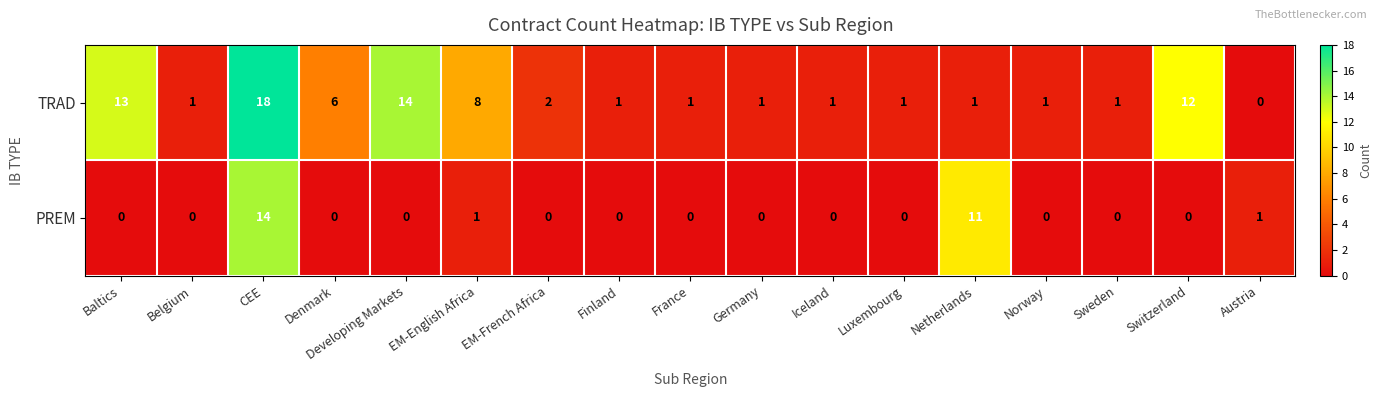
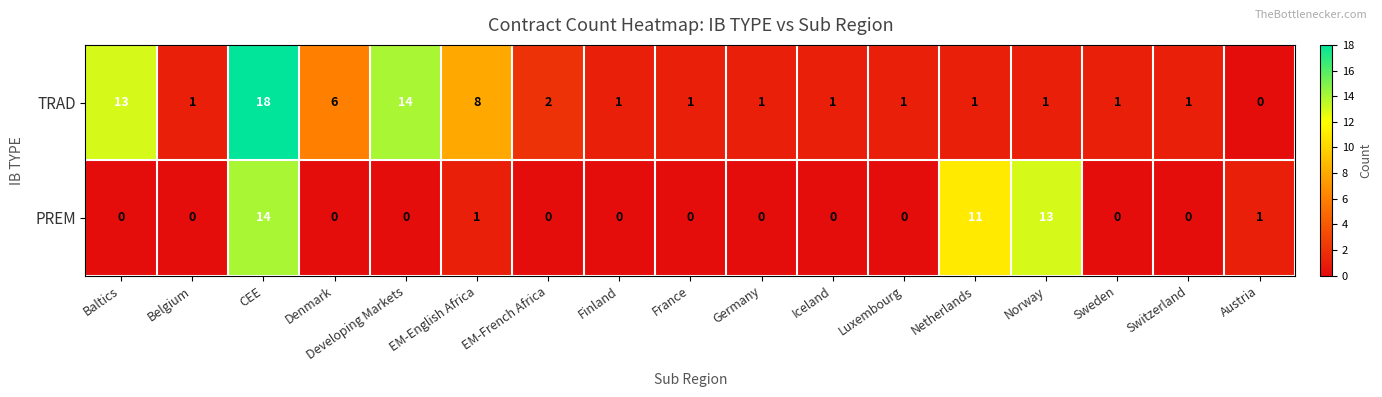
  {
    "TRAD": {
      "Baltics": 13,
      "Belgium": 1,
      "CEE": 18,
      "Denmark": 6,
      "Developing Markets": 14,
      "EM-English Africa": 8,
      "EM-French Africa": 2,
      "Finland": 1,
      "France": 1,
      "Germany": 1,
      "Iceland": 1,
      "Luxembourg": 1,
      "Netherlands": 1,
      "Norway": 1,
      "Sweden": 1,
-     "Switzerland": 12,
+     "Switzerland": 1,
      "Austria": 0
    },
    "PREM": {
      "Baltics": 0,
      "Belgium": 0,
      "CEE": 14,
      "Denmark": 0,
      "Developing Markets": 0,
      "EM-English Africa": 1,
      "EM-French Africa": 0,
      "Finland": 0,
      "France": 0,
      "Germany": 0,
      "Iceland": 0,
      "Luxembourg": 0,
      "Netherlands": 11,
-     "Norway": 0,
+     "Norway": 13,
      "Sweden": 0,
      "Switzerland": 0,
      "Austria": 1
    }
  }
